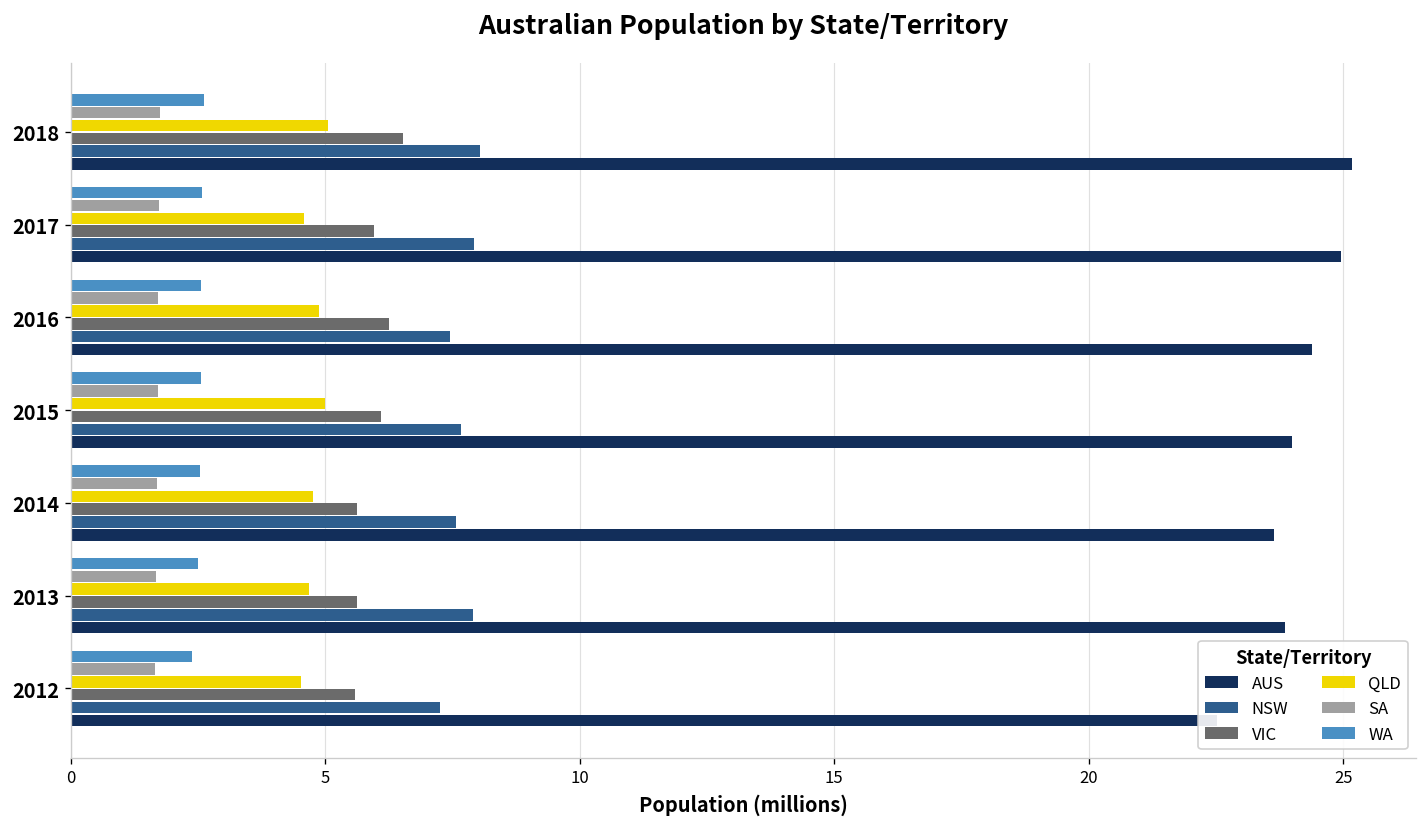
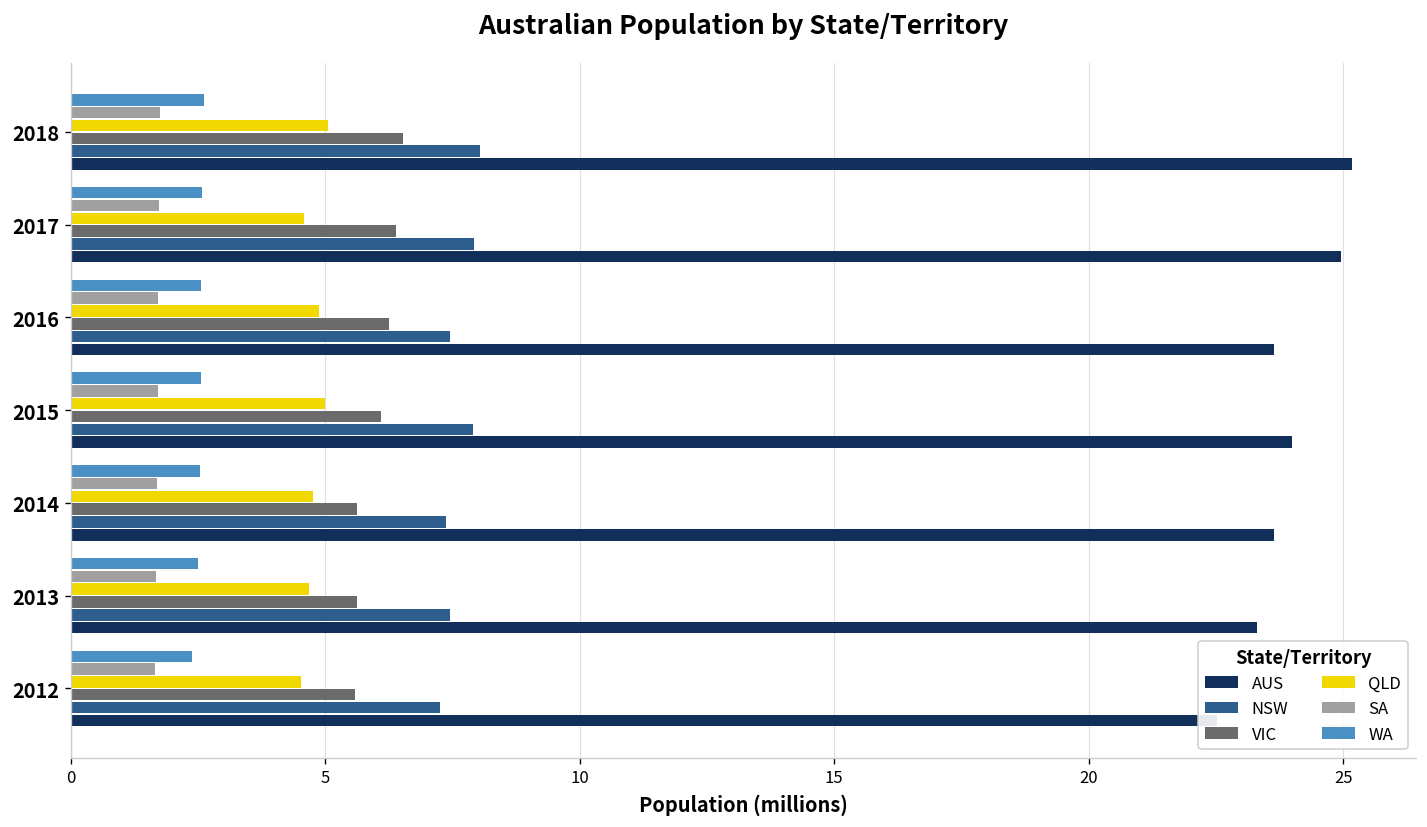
  {
    "AUS": {
      "2018": 25.2,
      "2017": 25.0,
-     "2016": 24.4,
+     "2016": 23.6,
      "2015": 24.0,
      "2014": 23.6,
-     "2013": 23.9
+     "2013": 23.3
    },
    "NSW": {
      "2018": 8.0,
      "2017": 7.9,
      "2016": 7.4,
-     "2015": 7.7,
-     "2014": 7.6,
-     "2013": 7.9,
+     "2015": 7.9,
+     "2014": 7.4,
+     "2013": 7.5,
      "2012": 7.3
    },
    "VIC": {
      "2018": 6.5,
-     "2017": 6.0,
+     "2017": 6.4,
      "2016": 6.2,
      "2015": 6.1,
      "2014": 5.6,
      "2013": 5.6,
      "2012": 5.6
    },
    "QLD": {
      "2018": 5.1,
      "2017": 4.6,
      "2016": 4.9,
      "2015": 5.0,
      "2014": 4.7,
      "2013": 4.7,
      "2012": 4.5
    },
    "SA": {
      "2018": 1.7,
      "2017": 1.7,
      "2016": 1.7,
      "2015": 1.7,
      "2014": 1.7,
      "2013": 1.7,
      "2012": 1.6
    },
    "WA": {
      "2018": 2.6,
      "2017": 2.6,
      "2016": 2.6,
      "2015": 2.5,
      "2014": 2.5,
      "2013": 2.5,
      "2012": 2.4
    }
  }
